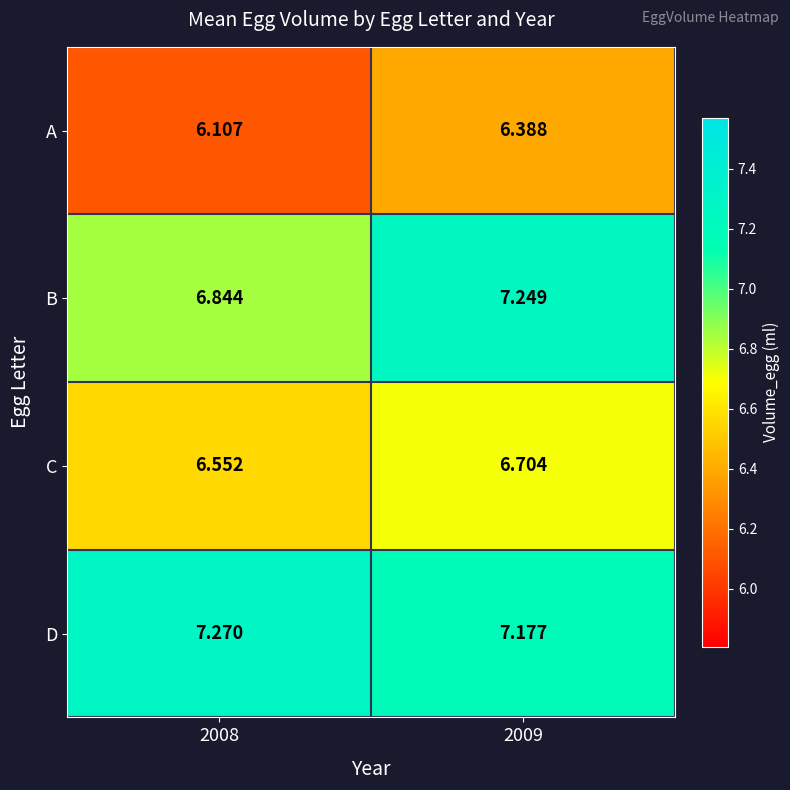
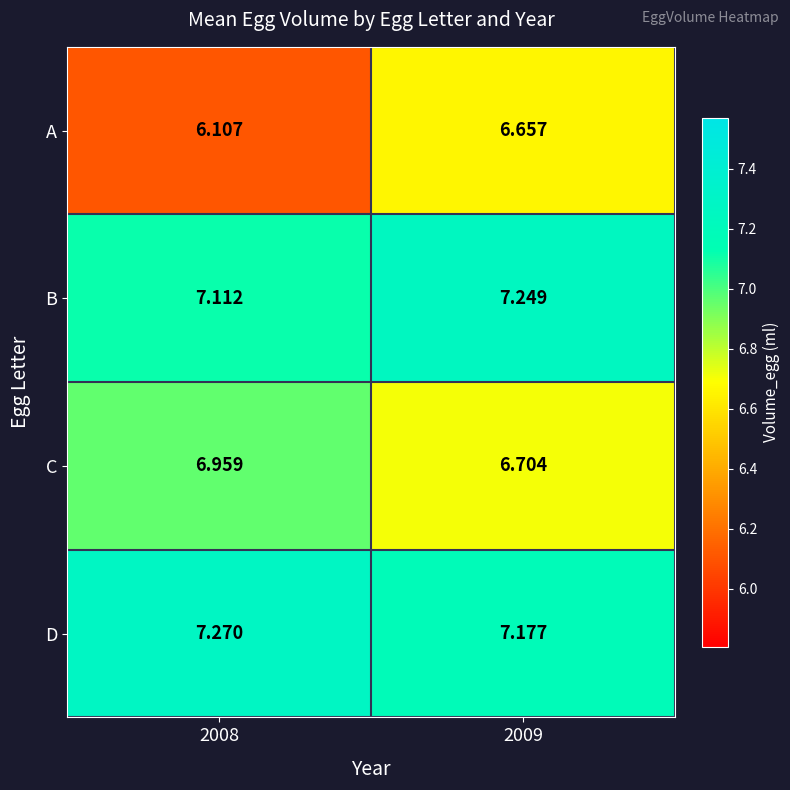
  {
    "A": {
      "2008": 6.107,
-     "2009": 6.388
+     "2009": 6.657
    },
    "B": {
-     "2008": 6.844,
+     "2008": 7.112,
      "2009": 7.249
    },
    "C": {
-     "2008": 6.552,
+     "2008": 6.959,
      "2009": 6.704
    },
    "D": {
      "2008": 7.270,
      "2009": 7.177
    }
  }
